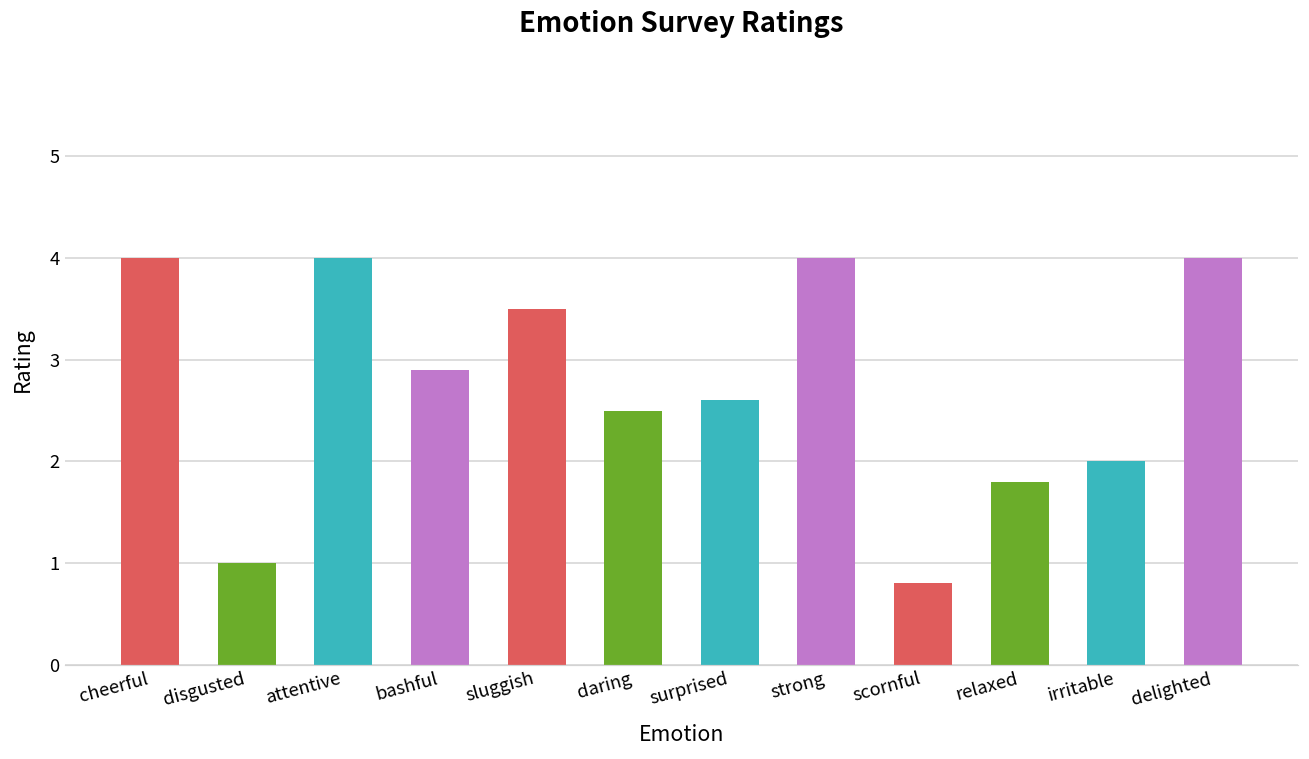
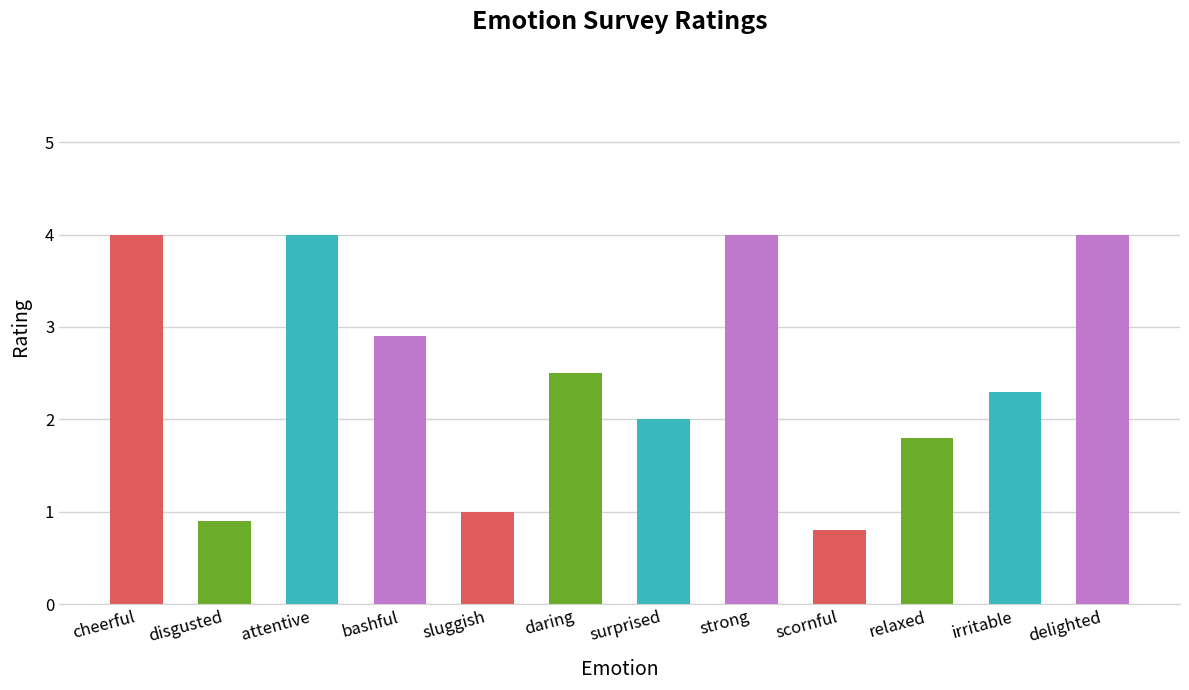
  {
    "cheerful": 4.0,
-   "disgusted": 1.0,
+   "disgusted": 0.9,
    "attentive": 4.0,
    "bashful": 2.9,
-   "sluggish": 3.5,
+   "sluggish": 1.0,
    "daring": 2.5,
-   "surprised": 2.6,
+   "surprised": 2.0,
    "strong": 4.0,
    "scornful": 0.8,
    "relaxed": 1.8,
-   "irritable": 2.0,
+   "irritable": 2.3,
    "delighted": 4.0
  }
